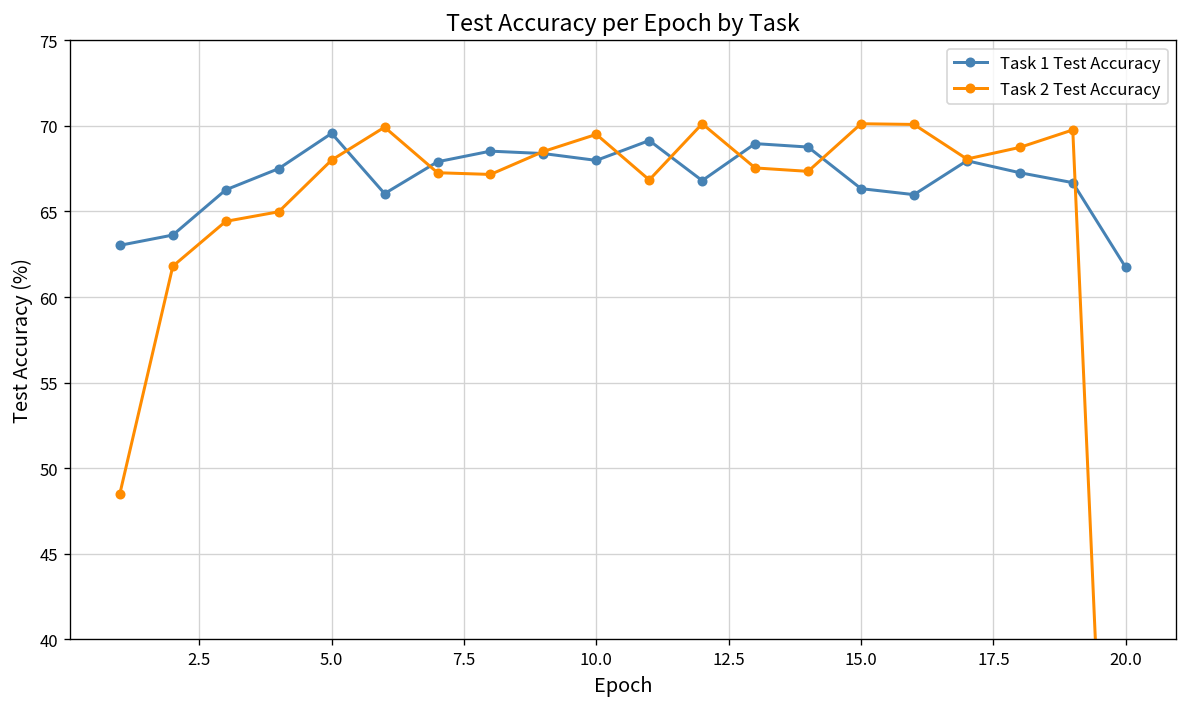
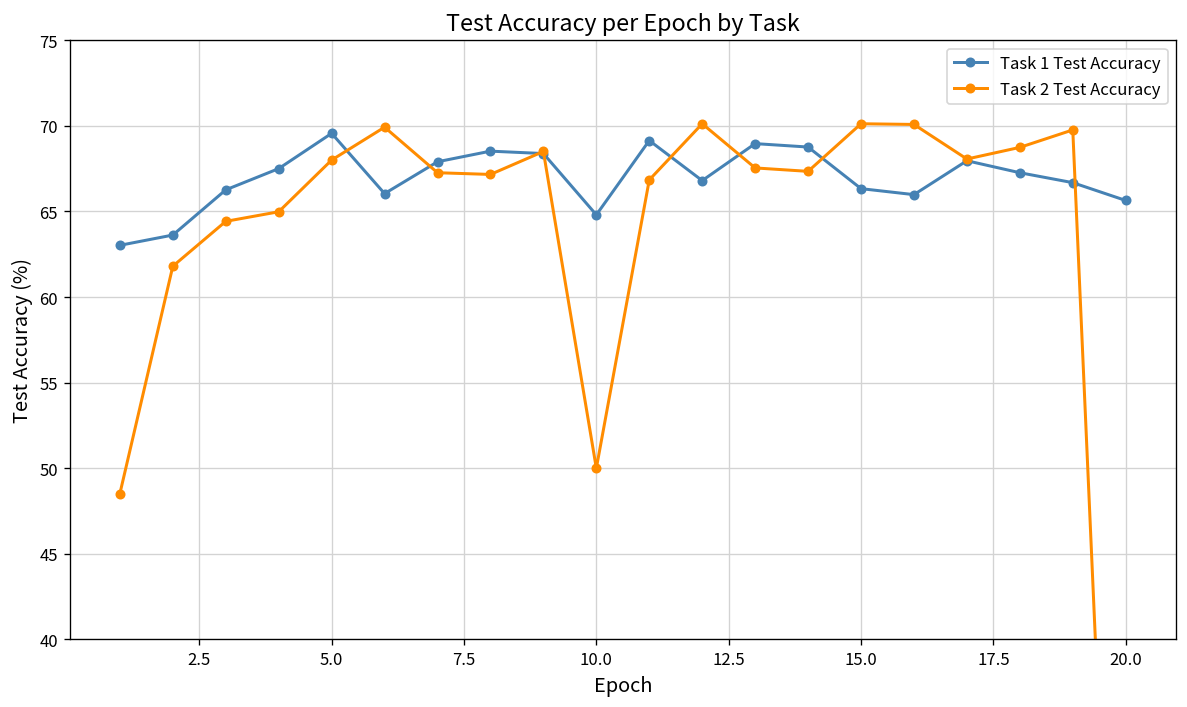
  {
    "Task 1 Test Accuracy": {
      "5.0": 69.6,
-     "10.0": 68.0,
+     "10.0": 64.8,
      "15.0": 66.3,
-     "20.0": 61.7
+     "20.0": 65.6
    },
    "Task 2 Test Accuracy": {
      "5.0": 68.0,
-     "10.0": 69.5,
+     "10.0": 50.0,
      "15.0": 70.1
    }
  }
